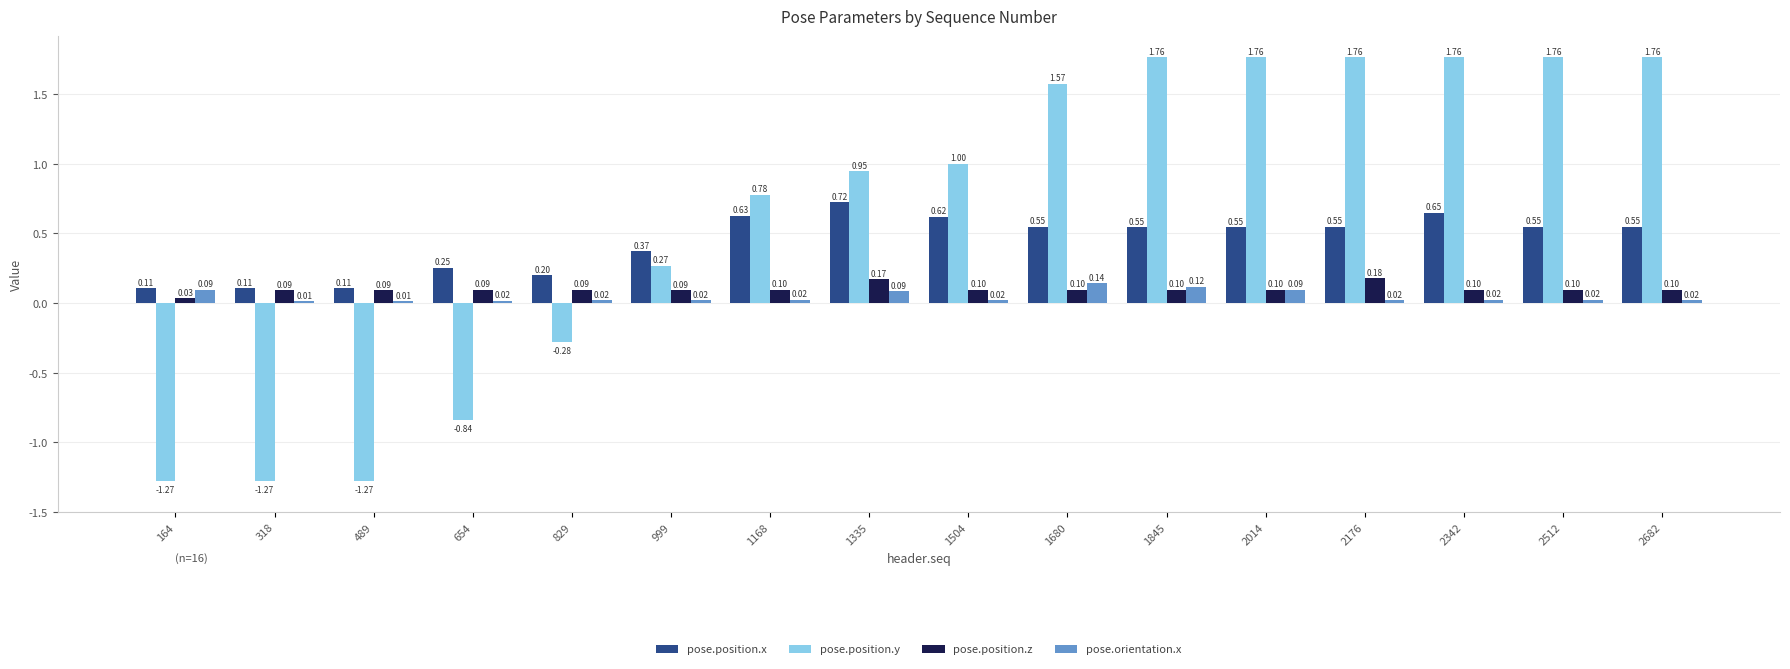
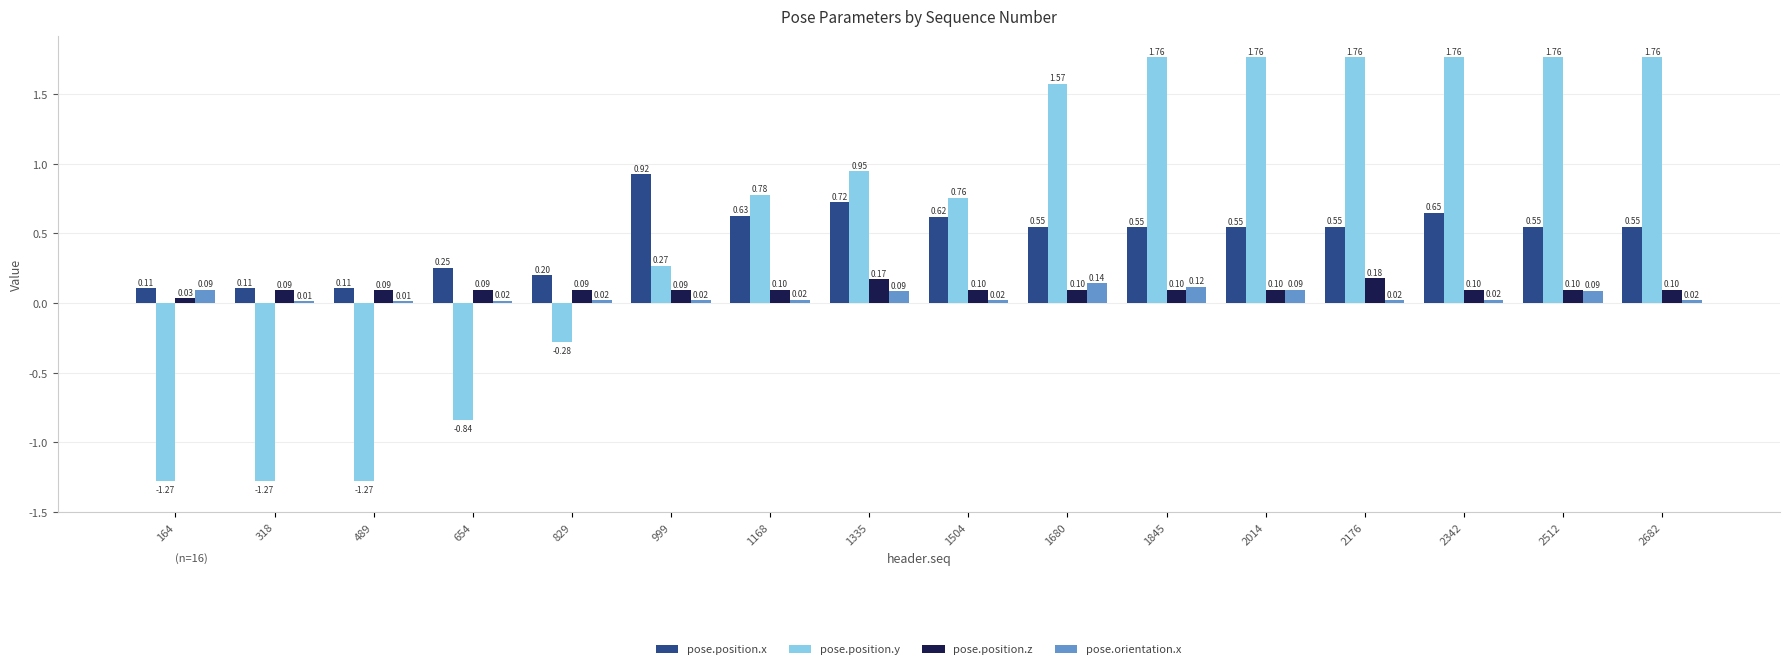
  {
    "pose.position.x": {
      "164": 0.11,
      "318": 0.11,
      "489": 0.11,
      "654": 0.25,
      "829": 0.20,
-     "999": 0.37,
+     "999": 0.92,
      "1168": 0.63,
      "1335": 0.72,
      "1504": 0.62,
      "1680": 0.55,
      "1845": 0.55,
      "2014": 0.55,
      "2176": 0.55,
      "2342": 0.65,
      "2512": 0.55,
      "2682": 0.55
    },
    "pose.position.y": {
      "164": -1.27,
      "318": -1.27,
      "489": -1.27,
      "654": -0.84,
      "829": -0.28,
      "999": 0.27,
      "1168": 0.78,
      "1335": 0.95,
-     "1504": 1.00,
+     "1504": 0.76,
      "1680": 1.57,
      "1845": 1.76,
      "2014": 1.76,
      "2176": 1.76,
      "2342": 1.76,
      "2512": 1.76,
      "2682": 1.76
    },
    "pose.position.z": {
      "164": 0.03,
      "318": 0.09,
      "489": 0.09,
      "654": 0.09,
      "829": 0.09,
      "999": 0.09,
      "1168": 0.10,
      "1335": 0.17,
      "1504": 0.10,
      "1680": 0.10,
      "1845": 0.10,
      "2014": 0.10,
      "2176": 0.18,
      "2342": 0.10,
      "2512": 0.10,
      "2682": 0.10
    },
    "pose.orientation.x": {
      "164": 0.09,
      "318": 0.01,
      "489": 0.01,
      "654": 0.02,
      "829": 0.02,
      "999": 0.02,
      "1168": 0.02,
      "1335": 0.09,
      "1504": 0.02,
      "1680": 0.14,
      "1845": 0.12,
      "2014": 0.09,
      "2176": 0.02,
      "2342": 0.02,
-     "2512": 0.02,
+     "2512": 0.09,
      "2682": 0.02
    }
  }
